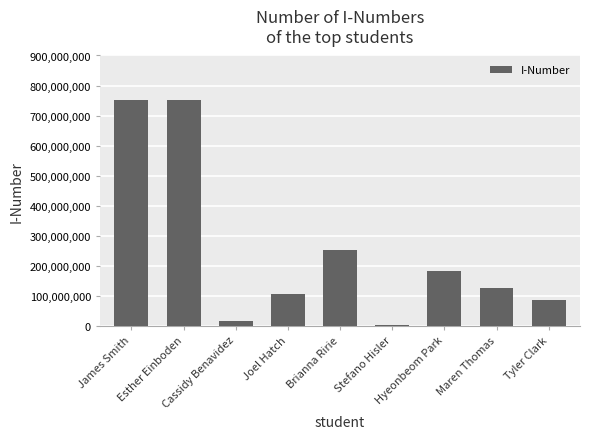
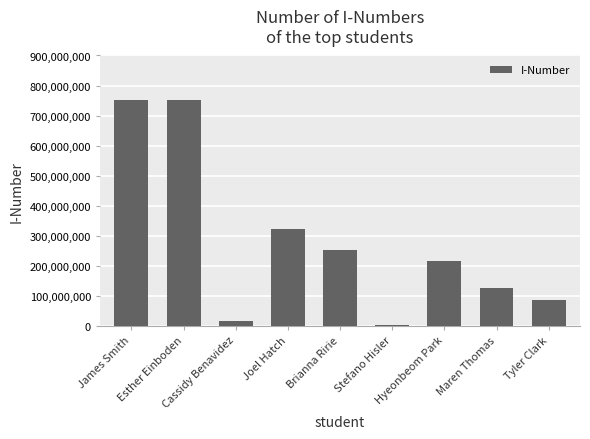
  {
    "James Smith": "750,000,000",
    "Esther Einboden": "750,000,000",
    "Cassidy Benavidez": "20,000,000",
-   "Joel Hatch": "110,000,000",
+   "Joel Hatch": "320,000,000",
    "Brianna Ririe": "250,000,000",
-   "Hyeonbeom Park": "180,000,000",
+   "Hyeonbeom Park": "210,000,000",
    "Maren Thomas": "120,000,000",
    "Tyler Clark": "90,000,000"
  }
